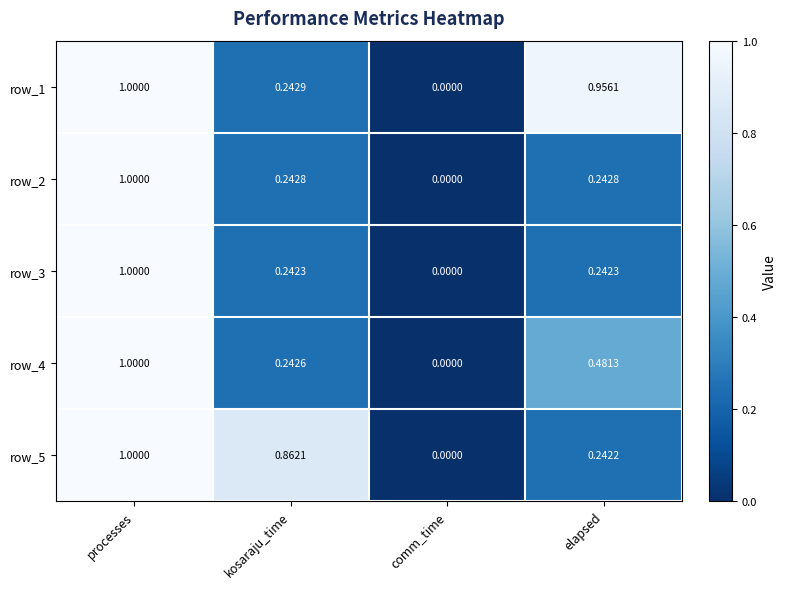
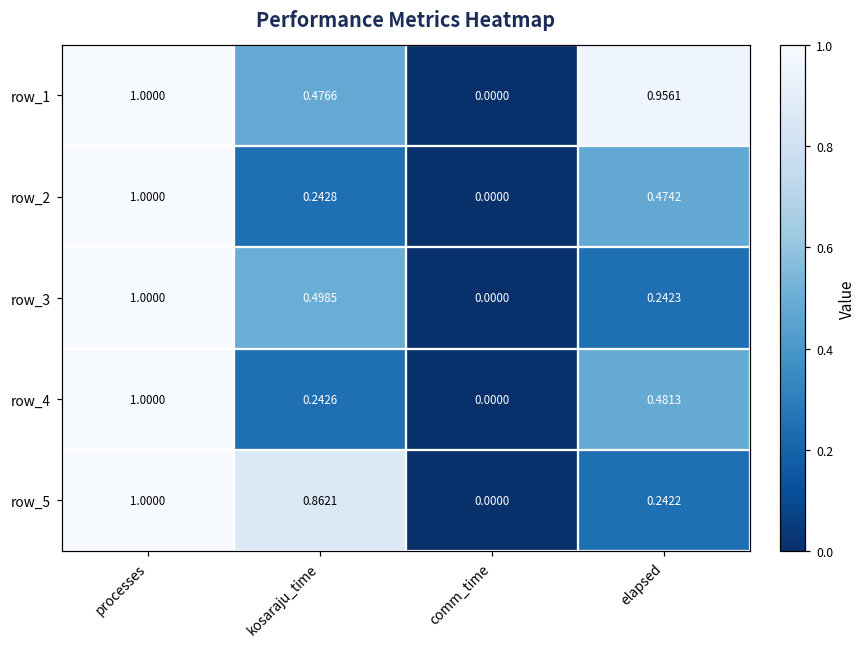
  {
    "row_1": {
      "processes": 1.0000,
-     "kosaraju_time": 0.2429,
+     "kosaraju_time": 0.4766,
      "comm_time": 0.0000,
      "elapsed": 0.9561
    },
    "row_2": {
      "processes": 1.0000,
      "kosaraju_time": 0.2428,
      "comm_time": 0.0000,
-     "elapsed": 0.2428
+     "elapsed": 0.4742
    },
    "row_3": {
      "processes": 1.0000,
-     "kosaraju_time": 0.2423,
+     "kosaraju_time": 0.4985,
      "comm_time": 0.0000,
      "elapsed": 0.2423
    },
    "row_4": {
      "processes": 1.0000,
      "kosaraju_time": 0.2426,
      "comm_time": 0.0000,
      "elapsed": 0.4813
    },
    "row_5": {
      "processes": 1.0000,
      "kosaraju_time": 0.8621,
      "comm_time": 0.0000,
      "elapsed": 0.2422
    }
  }
